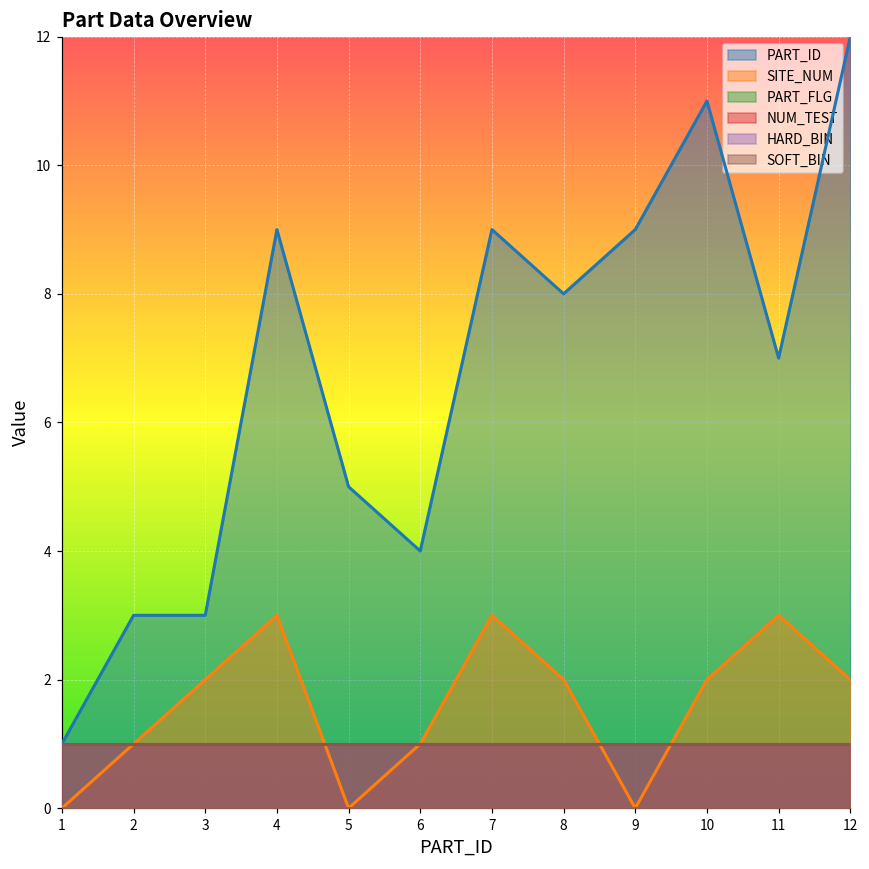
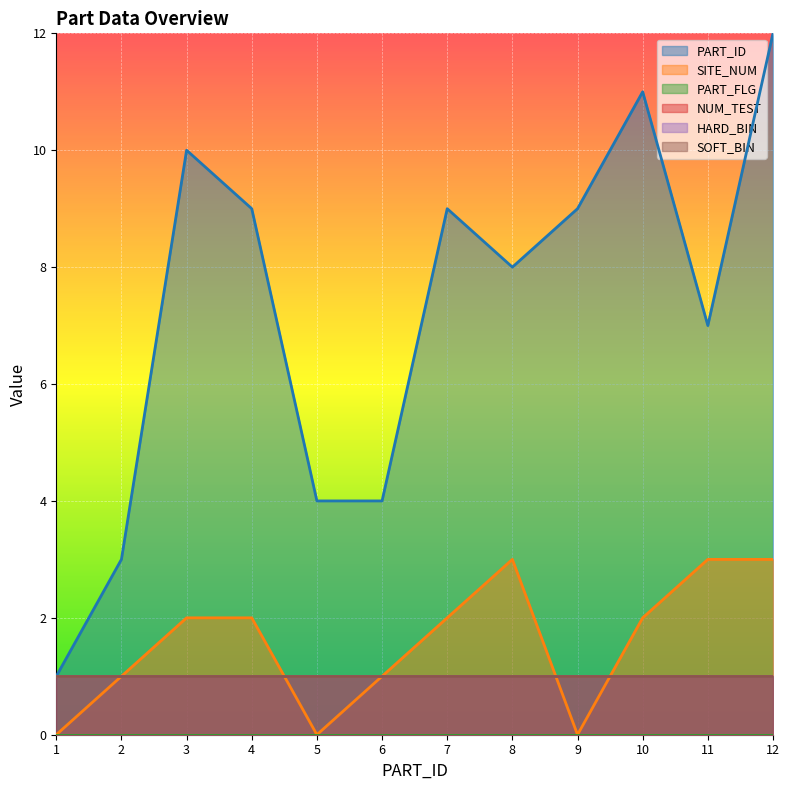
  {
    "PART_ID": {
      "2": 3,
-     "3": 3,
+     "3": 10,
      "4": 9,
-     "5": 5,
+     "5": 4,
      "6": 4,
      "7": 9,
      "8": 8,
      "9": 9,
      "10": 11,
      "11": 7,
      "12": 12
    },
    "SITE_NUM": {
      "3": 2,
-     "4": 3,
-     "7": 3,
-     "8": 2,
+     "4": 2,
+     "7": 2,
+     "8": 3,
      "10": 2,
      "11": 3,
-     "12": 2
+     "12": 3
    },
    "PART_FLG": {
      "2": 0,
      "3": 0,
      "4": 0,
      "6": 0,
      "7": 0,
      "8": 0,
      "10": 0,
      "11": 0,
      "12": 0
    },
    "SOFT_BIN": {
      "3": 1,
      "4": 1,
      "5": 1,
      "7": 1,
      "8": 1,
      "9": 1,
      "10": 1,
      "11": 1,
      "12": 1
    }
  }
